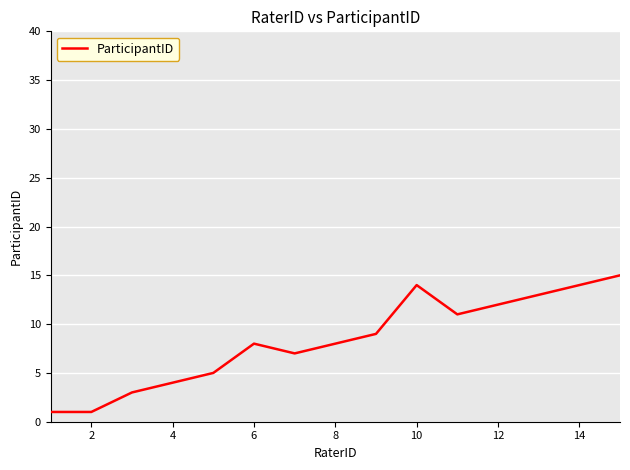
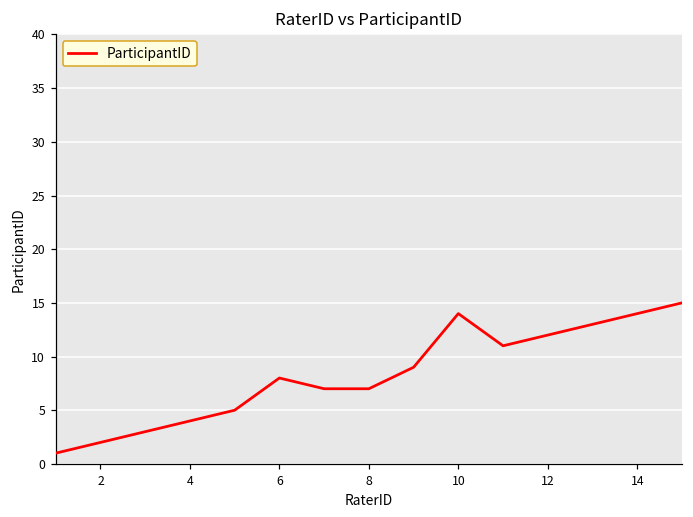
  {
-   "2": 1,
+   "2": 2,
    "4": 4,
    "6": 8,
-   "8": 8,
+   "8": 7,
    "10": 14,
    "12": 12,
    "14": 14
  }
